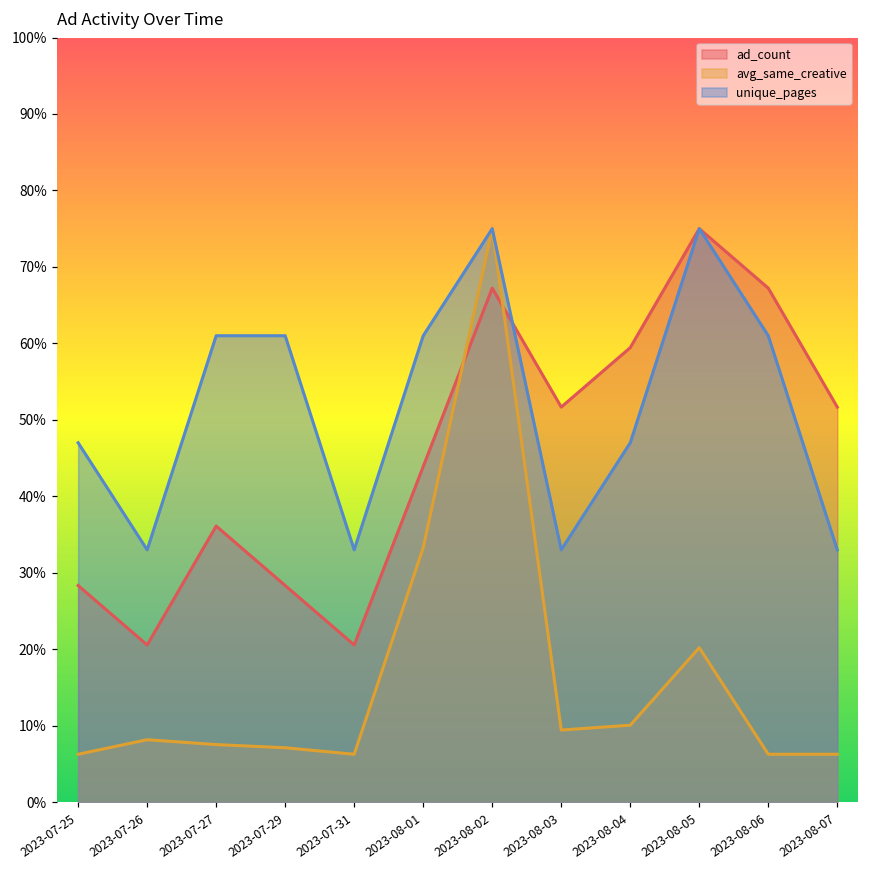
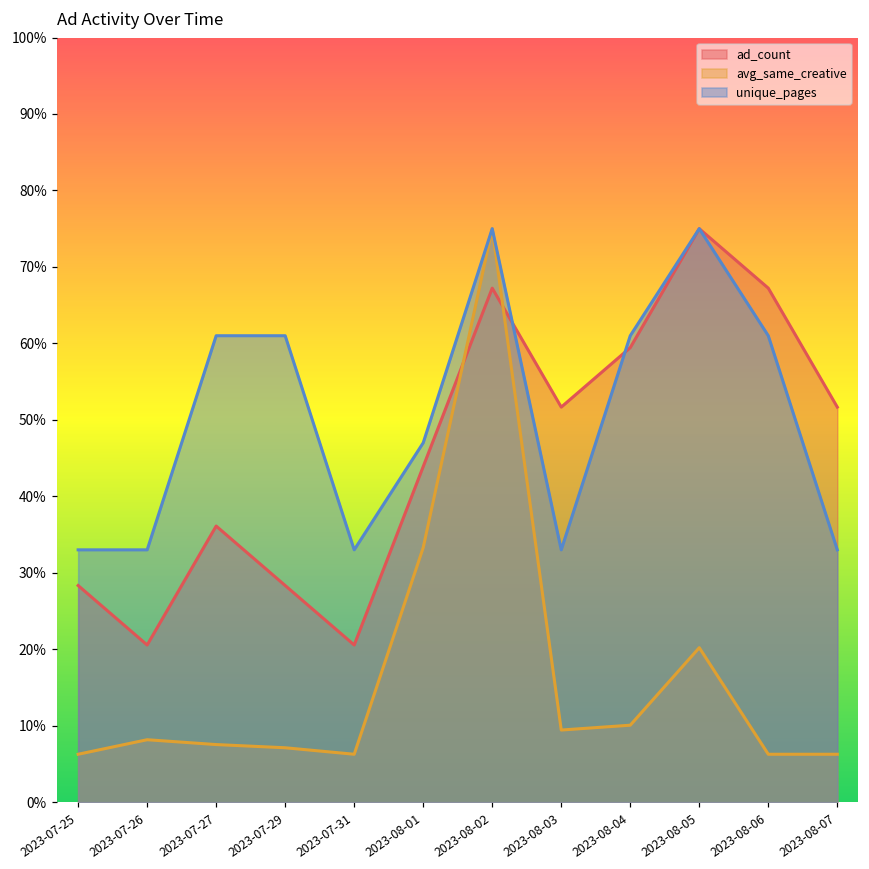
  {
    "unique_pages": {
-     "2023-07-25": "47%",
+     "2023-07-25": "33%",
      "2023-07-26": "33%",
      "2023-07-27": "61%",
      "2023-07-29": "61%",
      "2023-07-31": "33%",
-     "2023-08-01": "61%",
+     "2023-08-01": "47%",
      "2023-08-03": "33%",
-     "2023-08-04": "47%",
+     "2023-08-04": "61%",
      "2023-08-06": "61%",
      "2023-08-07": "33%"
    }
  }
